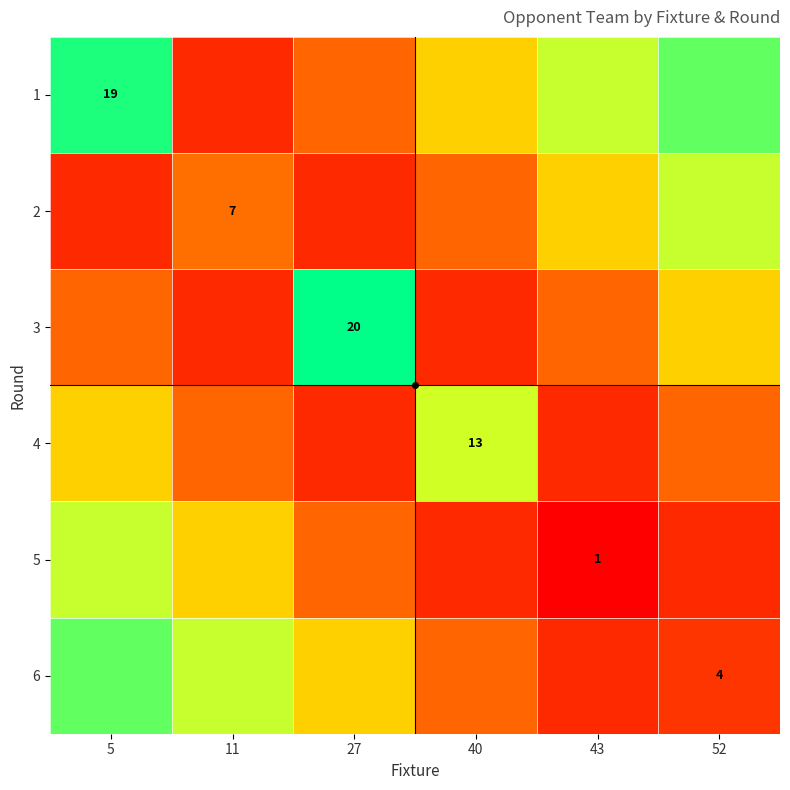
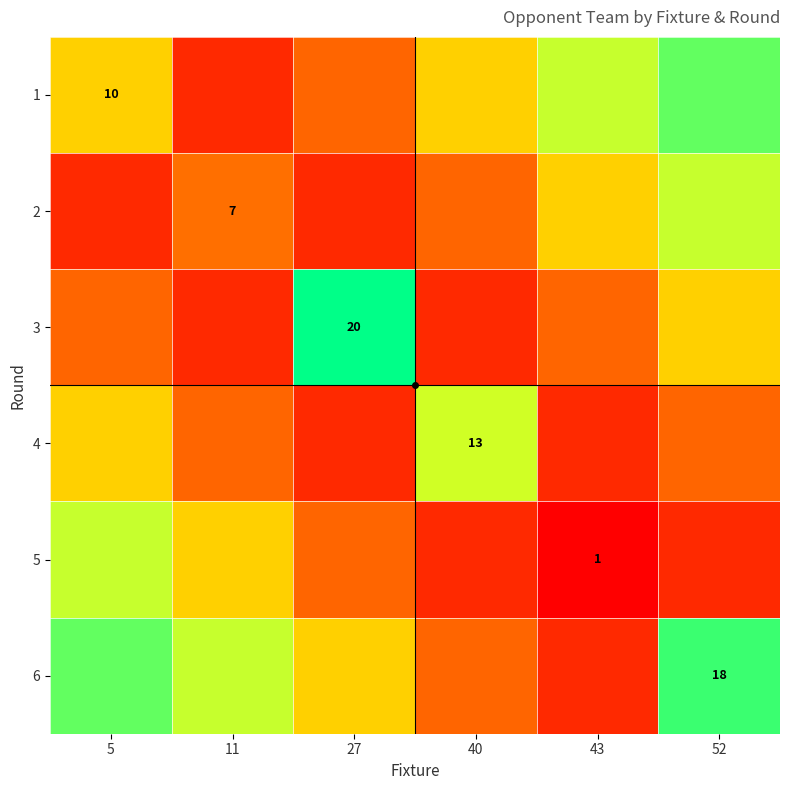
  {
    "1": {
-     "5": 19
+     "5": 10
    },
    "2": {
      "11": 7
    },
    "3": {
      "27": 20
    },
    "4": {
      "40": 13
    },
    "5": {
      "43": 1
    },
    "6": {
-     "52": 4
+     "52": 18
    }
  }
